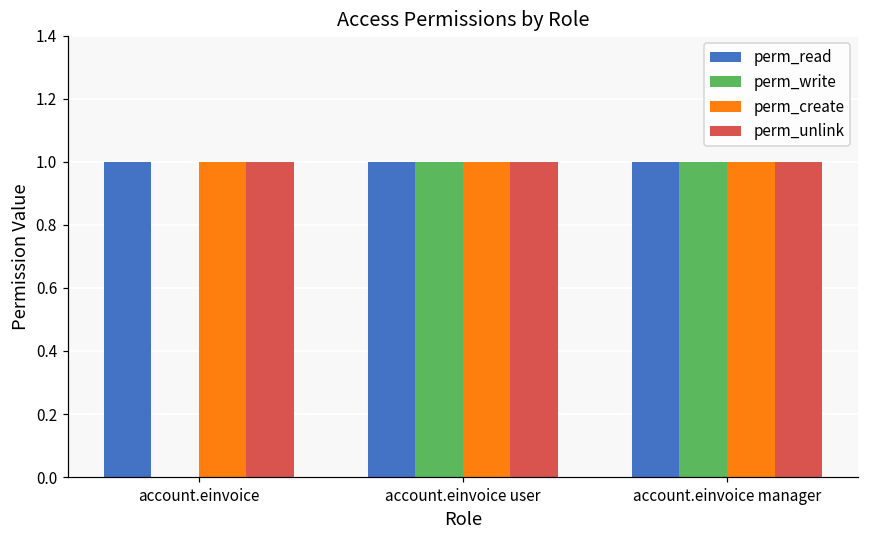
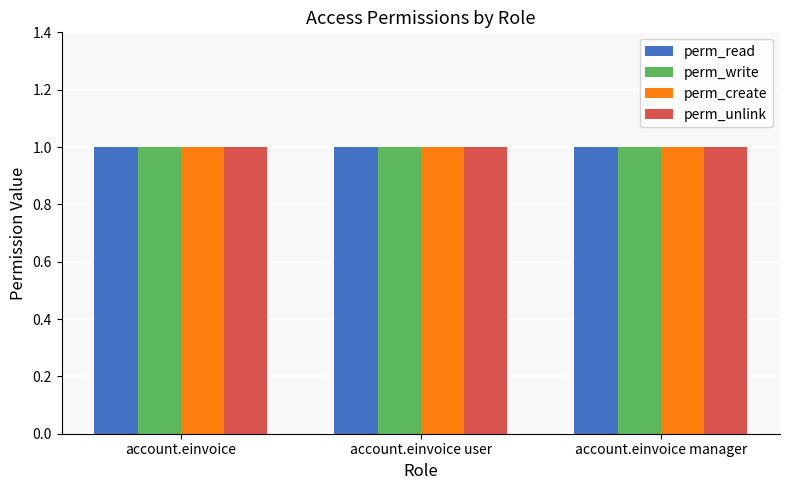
  {
    "perm_read": {
      "account.einvoice": 1,
      "account.einvoice user": 1,
      "account.einvoice manager": 1
    },
    "perm_write": {
-     "account.einvoice": 0,
+     "account.einvoice": 1,
      "account.einvoice user": 1,
      "account.einvoice manager": 1
    },
    "perm_create": {
      "account.einvoice": 1,
      "account.einvoice user": 1,
      "account.einvoice manager": 1
    },
    "perm_unlink": {
      "account.einvoice": 1,
      "account.einvoice user": 1,
      "account.einvoice manager": 1
    }
  }
